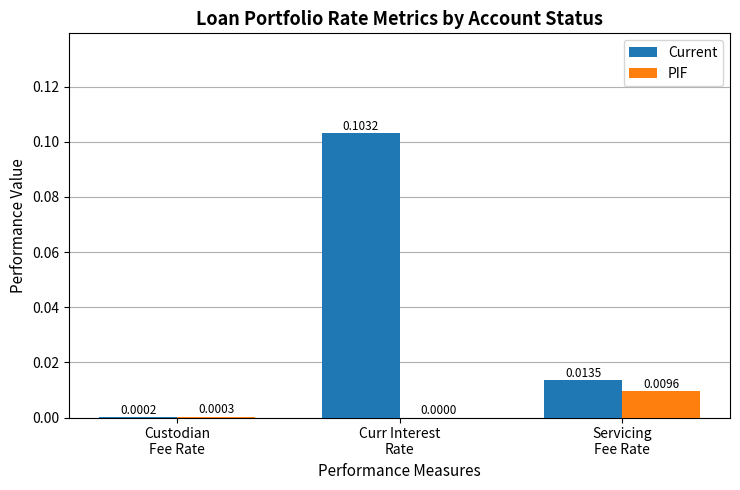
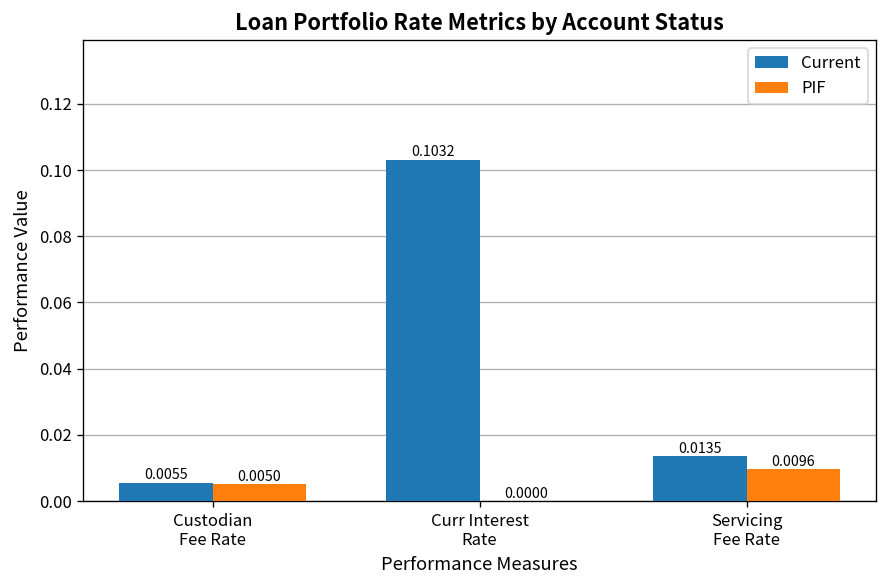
  {
    "Current": {
-     "Custodian Fee Rate": 0.0002,
+     "Custodian Fee Rate": 0.0055,
      "Curr Interest Rate": 0.1032,
      "Servicing Fee Rate": 0.0135
    },
    "PIF": {
-     "Custodian Fee Rate": 0.0003,
+     "Custodian Fee Rate": 0.0050,
      "Curr Interest Rate": 0.0000,
      "Servicing Fee Rate": 0.0096
    }
  }
